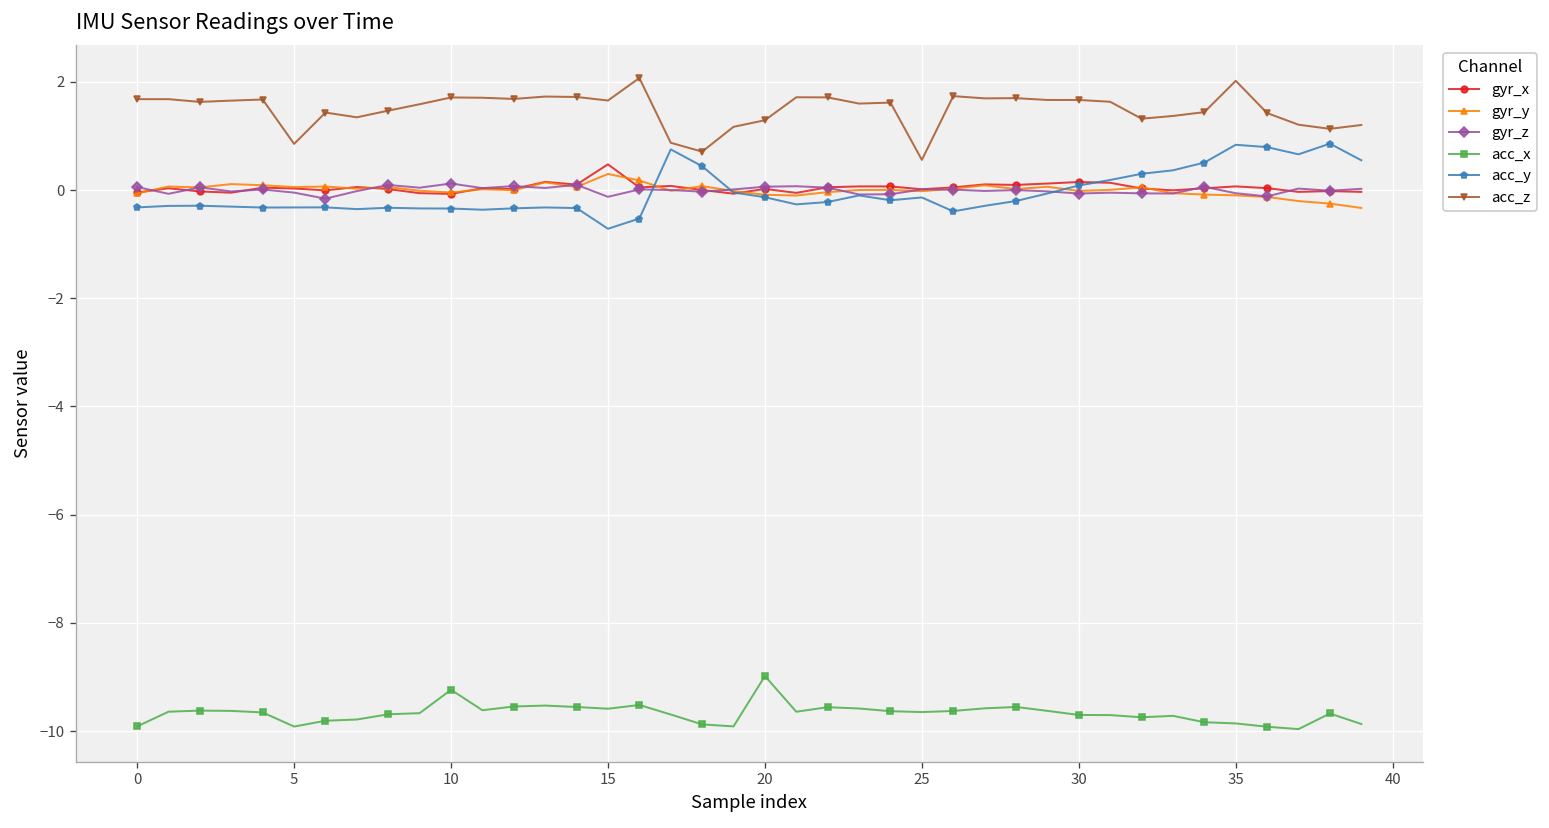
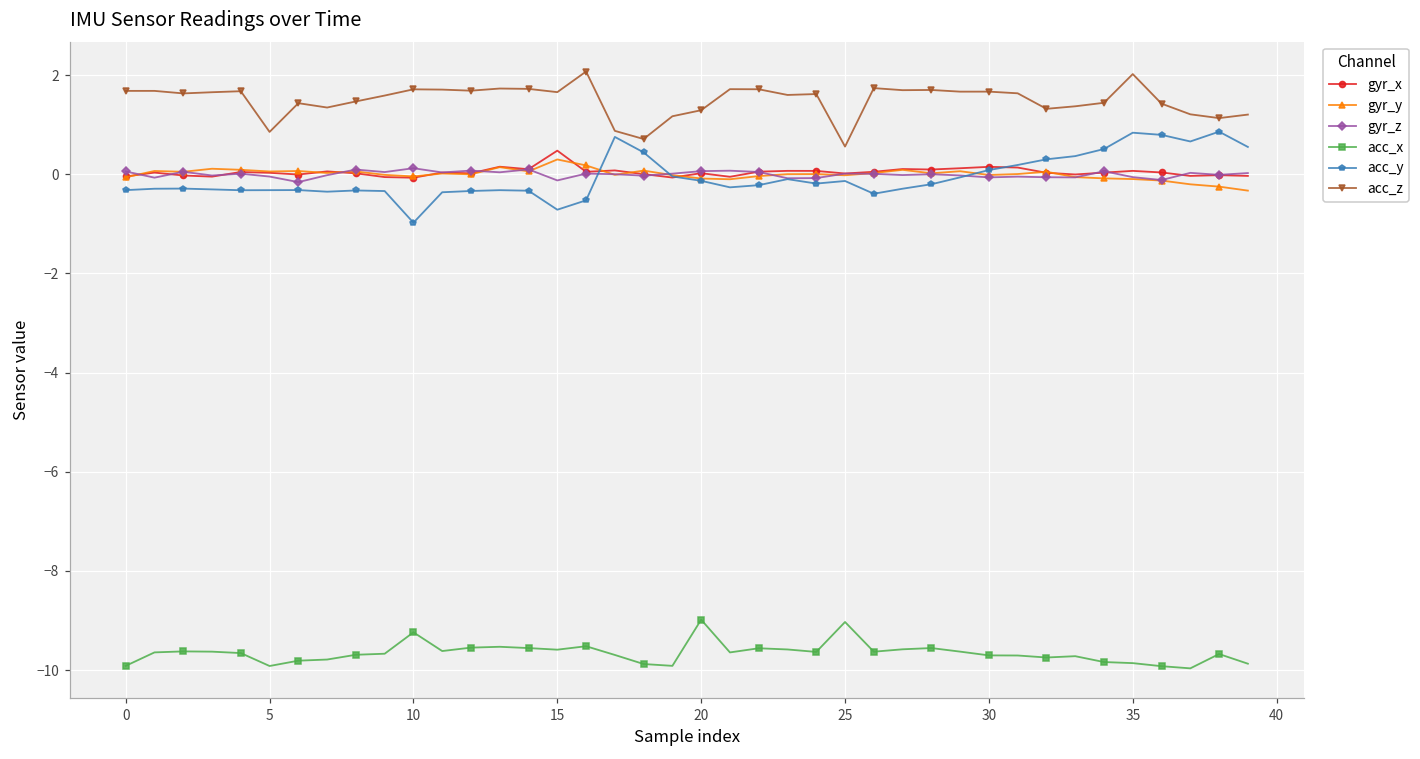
  {
    "gyr_x": {
      "15": 0.5,
      "30": 0.1,
      "35": 0.1
    },
    "gyr_y": {
      "15": 0.3
    },
    "gyr_z": {
      "0": 0.1,
      "5": 0.0,
      "10": 0.1,
      "15": -0.1
    },
    "acc_x": {
      "0": -9.9,
      "5": -9.9,
      "10": -9.2,
      "15": -9.6,
      "20": -9.0,
-     "25": -9.7,
+     "25": -9.0,
      "30": -9.7,
      "35": -9.9
    },
    "acc_y": {
      "0": -0.3,
      "5": -0.3,
-     "10": -0.3,
+     "10": -1.0,
      "15": -0.7,
      "25": -0.1,
      "30": 0.1,
      "35": 0.8
    },
    "acc_z": {
      "0": 1.7,
      "5": 0.9,
      "10": 1.7,
      "15": 1.7,
      "20": 1.3,
      "25": 0.6,
      "30": 1.7,
      "35": 2.0
    }
  }
